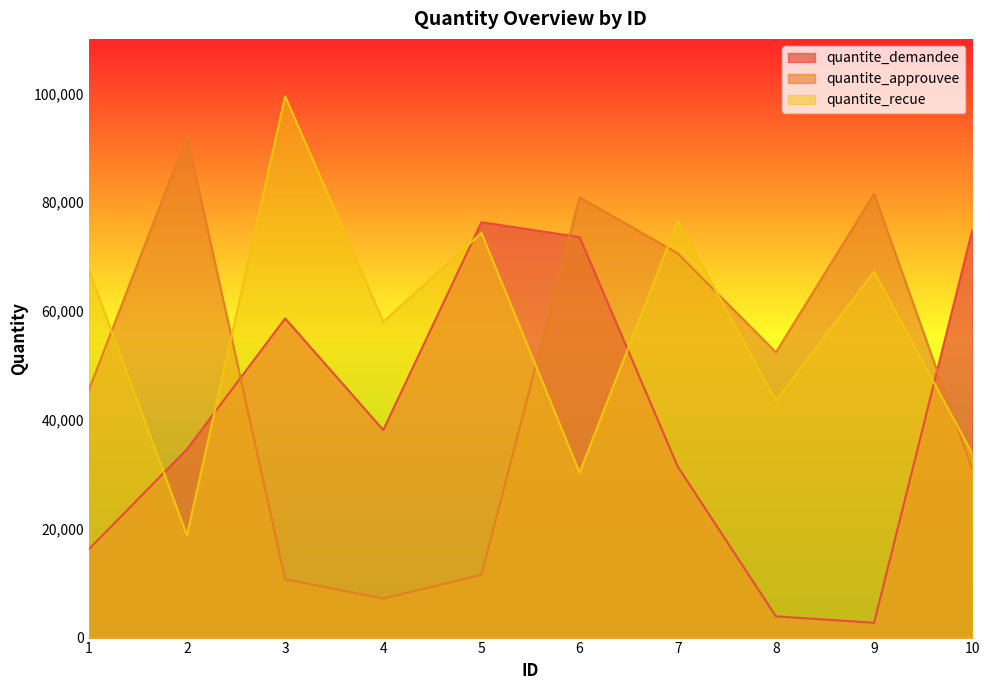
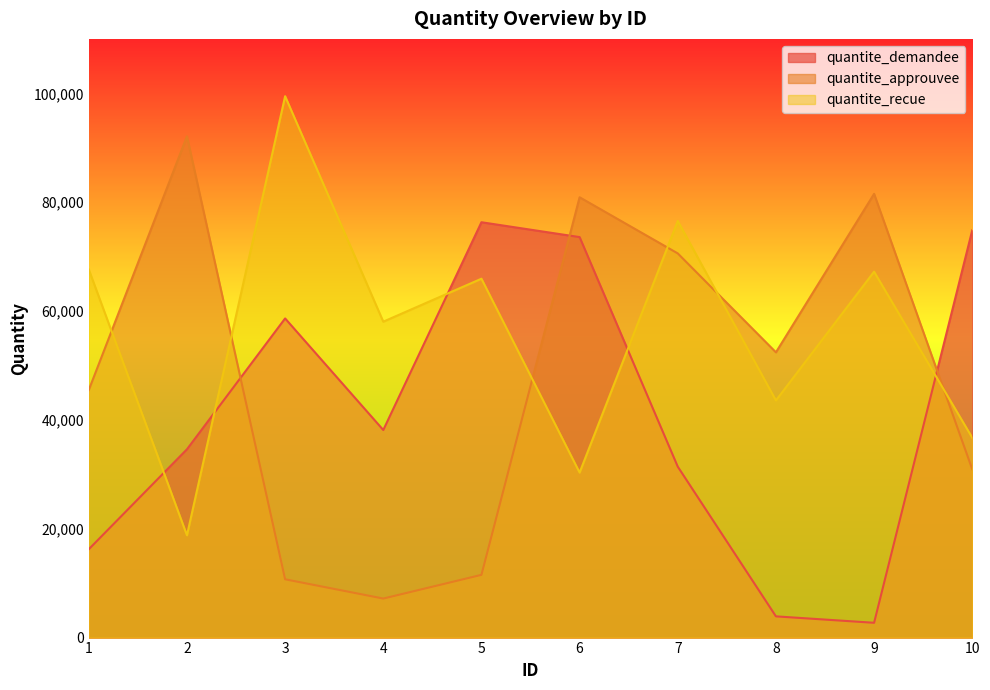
  {
    "quantite_recue": {
      "1": "68,000",
      "2": "19,000",
      "3": "99,000",
      "4": "58,000",
-     "5": "74,000",
+     "5": "66,000",
      "6": "30,000",
      "7": "77,000",
      "8": "44,000",
      "9": "67,000",
-     "10": "34,000"
+     "10": "37,000"
    }
  }
